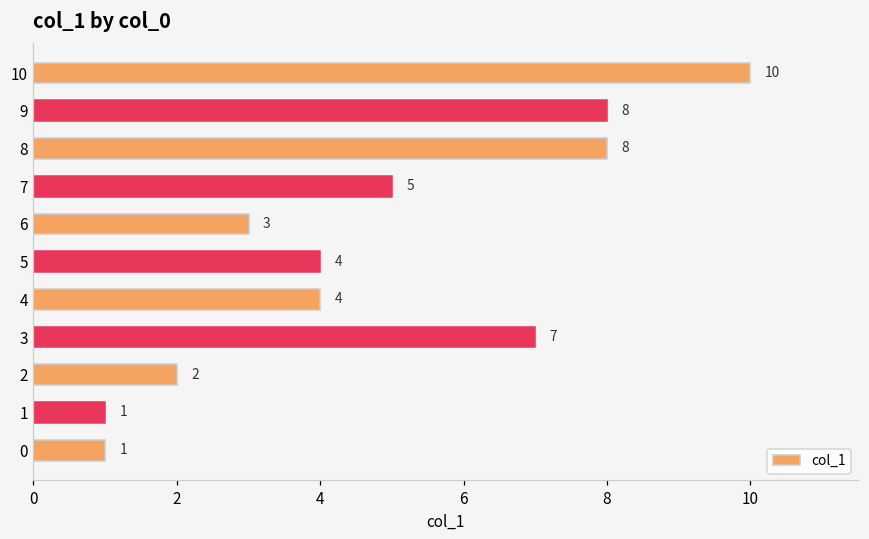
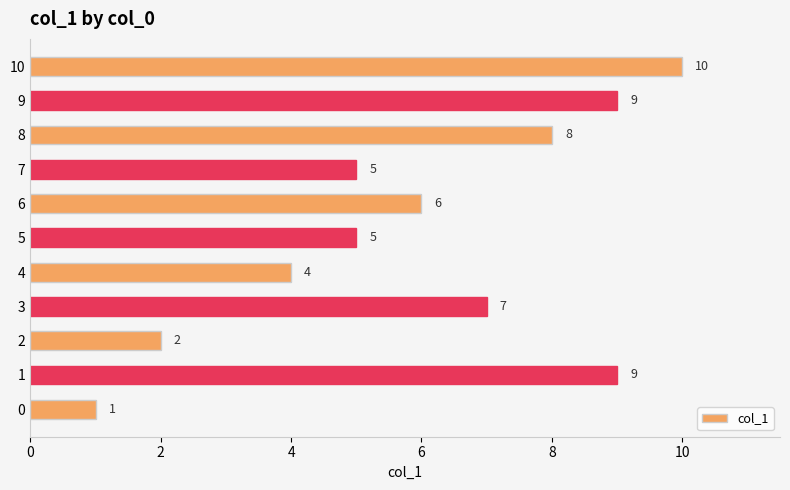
  {
    "10": 10,
-   "9": 8,
+   "9": 9,
    "8": 8,
    "7": 5,
-   "6": 3,
-   "5": 4,
+   "6": 6,
+   "5": 5,
    "4": 4,
    "3": 7,
    "2": 2,
-   "1": 1,
+   "1": 9,
    "0": 1
  }
